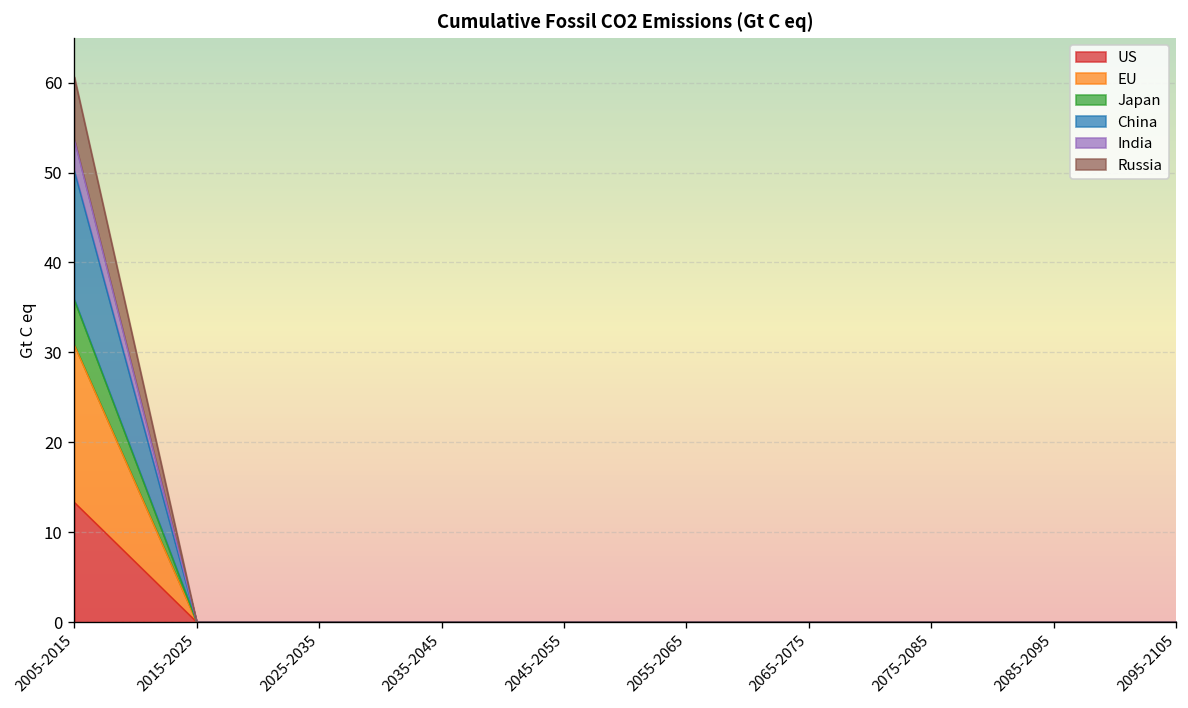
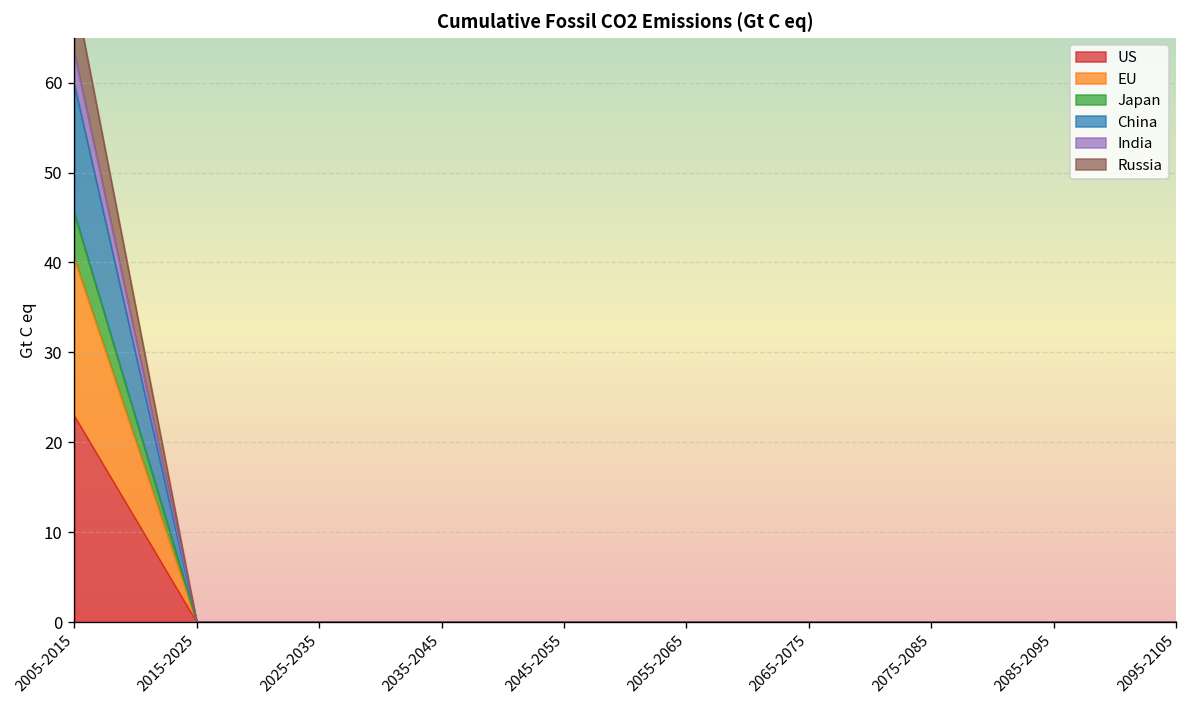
  {
    "US": {
-     "2005-2015": 13
+     "2005-2015": 23
    },
    "EU": {
      "2005-2015": 18
    },
    "Japan": {
      "2005-2015": 5
    },
    "China": {
      "2005-2015": 14
    },
    "India": {
      "2005-2015": 3
    }
  }
